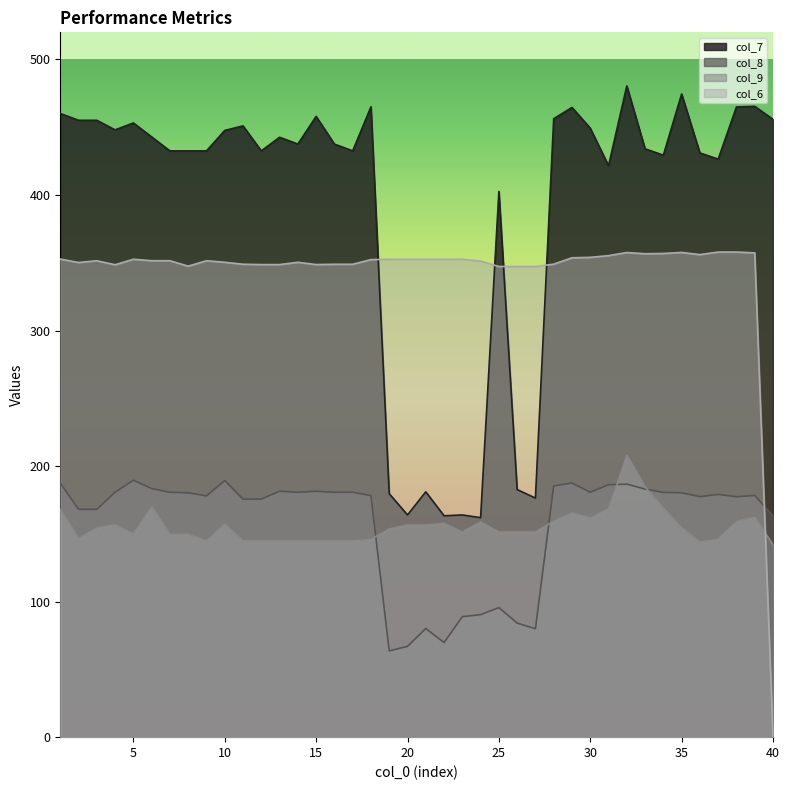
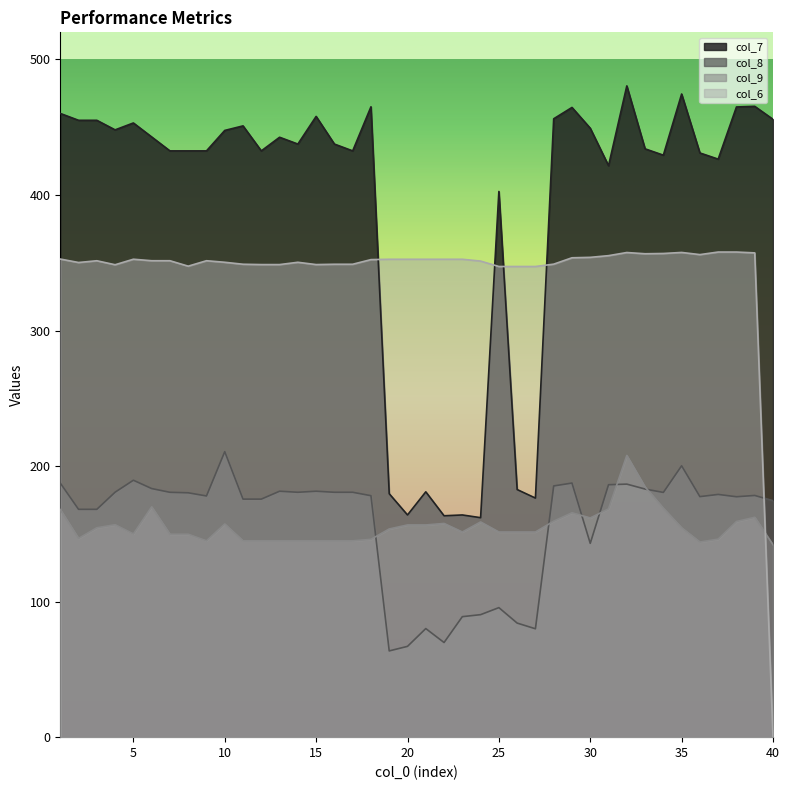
  {
    "col_7": {
      "5": 453,
      "10": 448,
      "15": 458,
      "20": 164,
      "25": 403,
      "30": 449,
      "35": 474,
      "40": 456
    },
    "col_8": {
      "5": 190,
-     "10": 189,
+     "10": 211,
      "15": 181,
      "20": 67,
      "25": 96,
-     "30": 181,
-     "35": 180,
-     "40": 163
+     "30": 143,
+     "35": 200,
+     "40": 174
    }
  }
